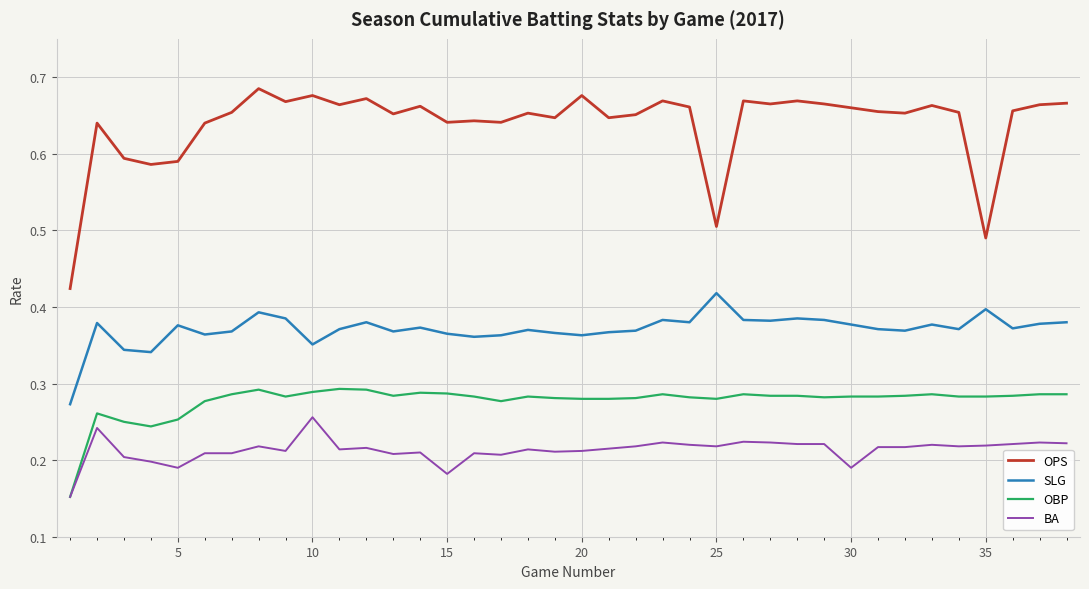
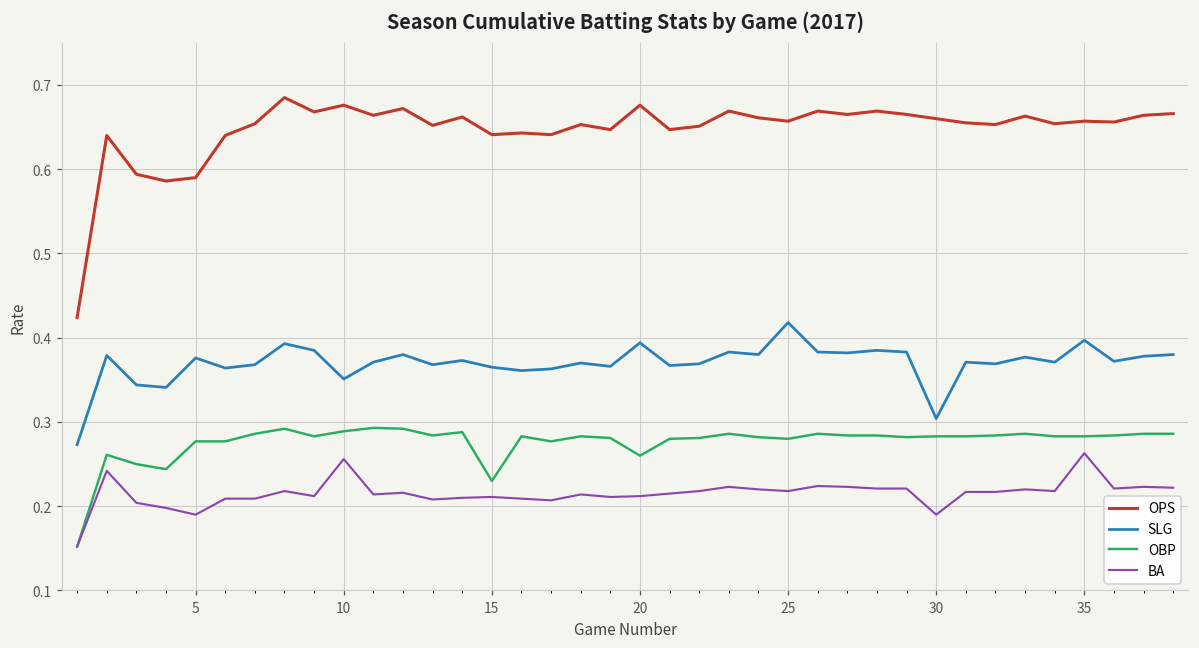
  {
    "OPS": {
      "5": 0.59,
      "10": 0.68,
      "15": 0.64,
      "20": 0.68,
-     "25": 0.51,
+     "25": 0.66,
      "30": 0.66,
-     "35": 0.49
+     "35": 0.66
    },
    "SLG": {
      "5": 0.38,
      "10": 0.35,
      "15": 0.37,
-     "20": 0.36,
+     "20": 0.39,
      "25": 0.42,
-     "30": 0.38,
+     "30": 0.30,
      "35": 0.40
    },
    "OBP": {
-     "5": 0.25,
+     "5": 0.28,
      "10": 0.29,
-     "15": 0.29,
-     "20": 0.28,
+     "15": 0.23,
+     "20": 0.26,
      "25": 0.28,
      "30": 0.28,
      "35": 0.28
    },
    "BA": {
      "5": 0.19,
      "10": 0.26,
-     "15": 0.18,
+     "15": 0.21,
      "20": 0.21,
      "25": 0.22,
      "30": 0.19,
-     "35": 0.22
+     "35": 0.26
    }
  }
